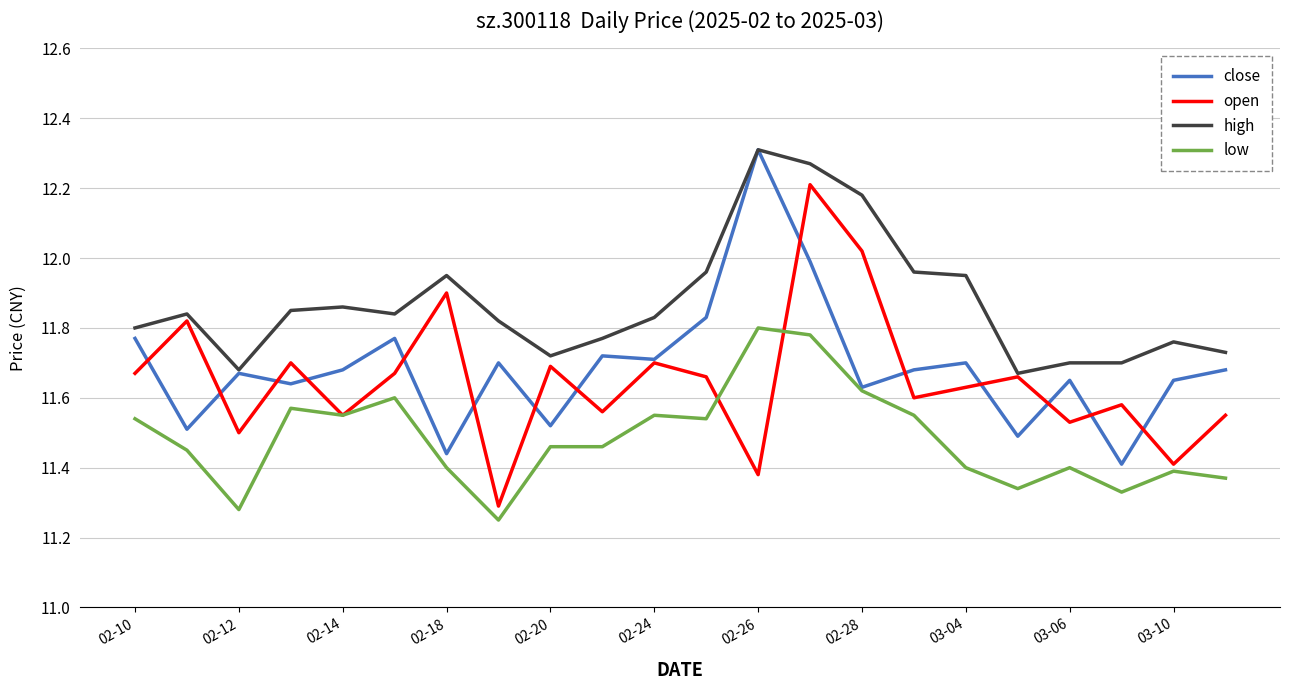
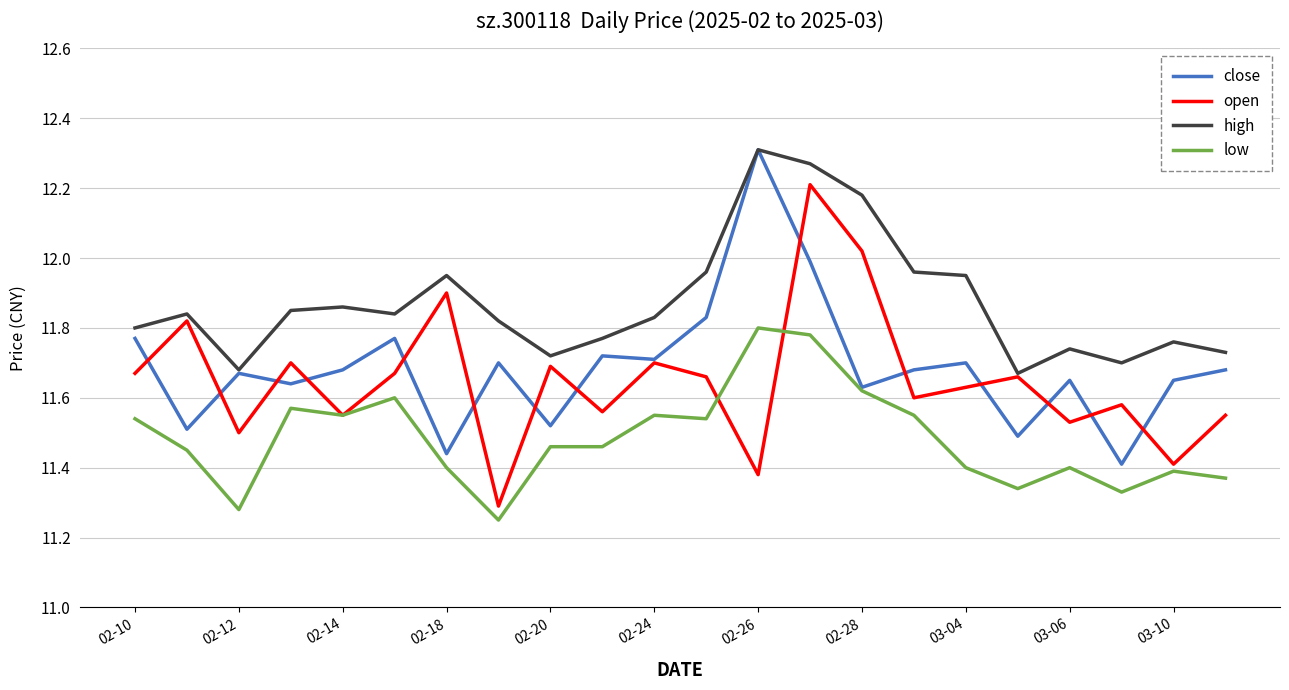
  {
    "close": {
      "02-10": 11.77,
      "02-12": 11.67,
      "02-14": 11.68,
      "02-18": 11.44,
      "02-20": 11.52,
      "02-24": 11.71,
      "02-28": 11.63,
      "03-04": 11.70,
      "03-06": 11.65,
      "03-10": 11.65
    },
    "open": {
      "02-10": 11.67,
      "02-12": 11.50,
      "02-18": 11.90,
      "02-20": 11.69,
      "02-24": 11.70,
      "02-26": 11.38,
      "02-28": 12.02,
      "03-04": 11.63,
      "03-06": 11.53,
      "03-10": 11.41
    },
    "high": {
      "02-10": 11.80,
      "02-12": 11.68,
      "02-14": 11.86,
      "02-18": 11.95,
      "02-20": 11.72,
      "02-24": 11.83,
      "02-28": 12.18,
      "03-04": 11.95,
-     "03-06": 11.70,
+     "03-06": 11.74,
      "03-10": 11.76
    },
    "low": {
      "02-10": 11.54,
      "02-12": 11.28,
      "02-18": 11.40,
      "02-20": 11.46,
      "02-24": 11.55,
      "02-26": 11.80,
      "02-28": 11.62,
      "03-04": 11.40,
      "03-06": 11.40,
      "03-10": 11.39
    }
  }
